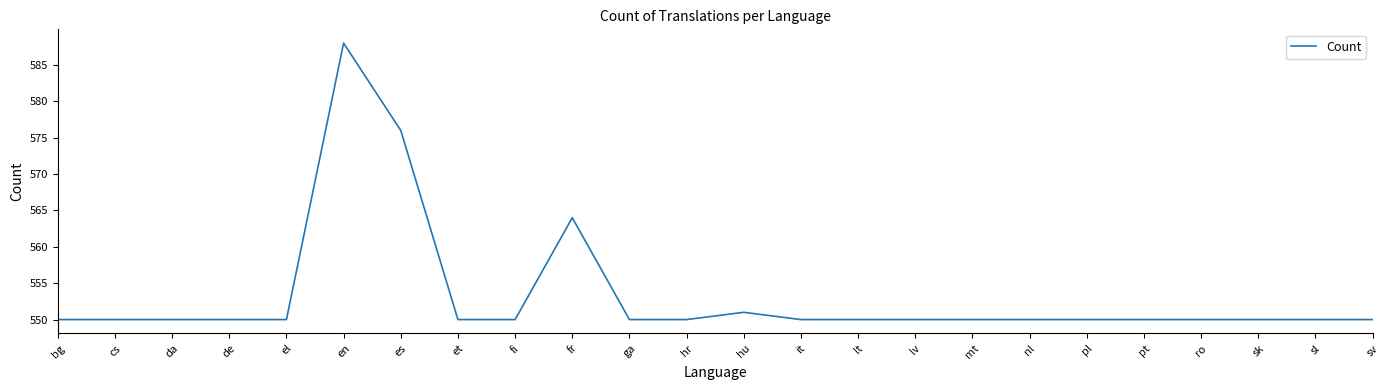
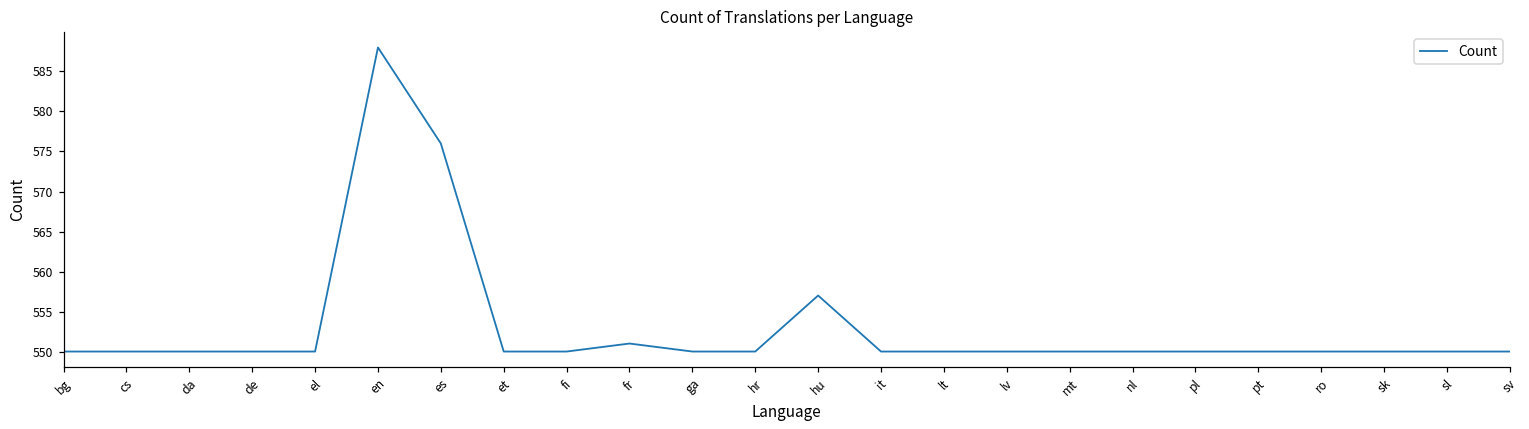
  {
    "bg": 550,
    "cs": 550,
    "da": 550,
    "de": 550,
    "el": 550,
    "en": 588,
    "es": 576,
    "et": 550,
    "fi": 550,
-   "fr": 564,
+   "fr": 551,
    "ga": 550,
    "hr": 550,
-   "hu": 551,
+   "hu": 557,
    "it": 550,
    "lt": 550,
    "lv": 550,
    "mt": 550,
    "nl": 550,
    "pl": 550,
    "pt": 550,
    "ro": 550,
    "sk": 550,
    "sl": 550,
    "sv": 550
  }
